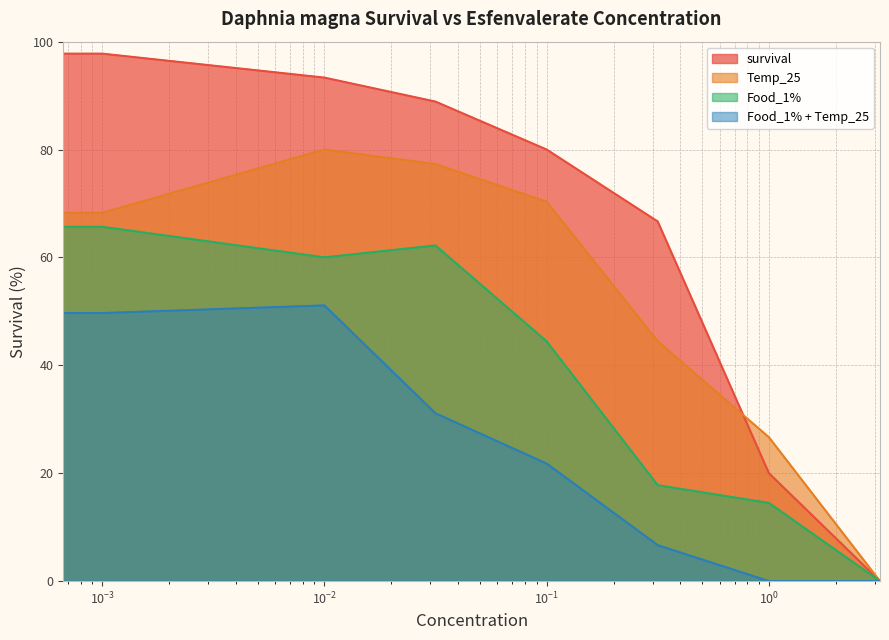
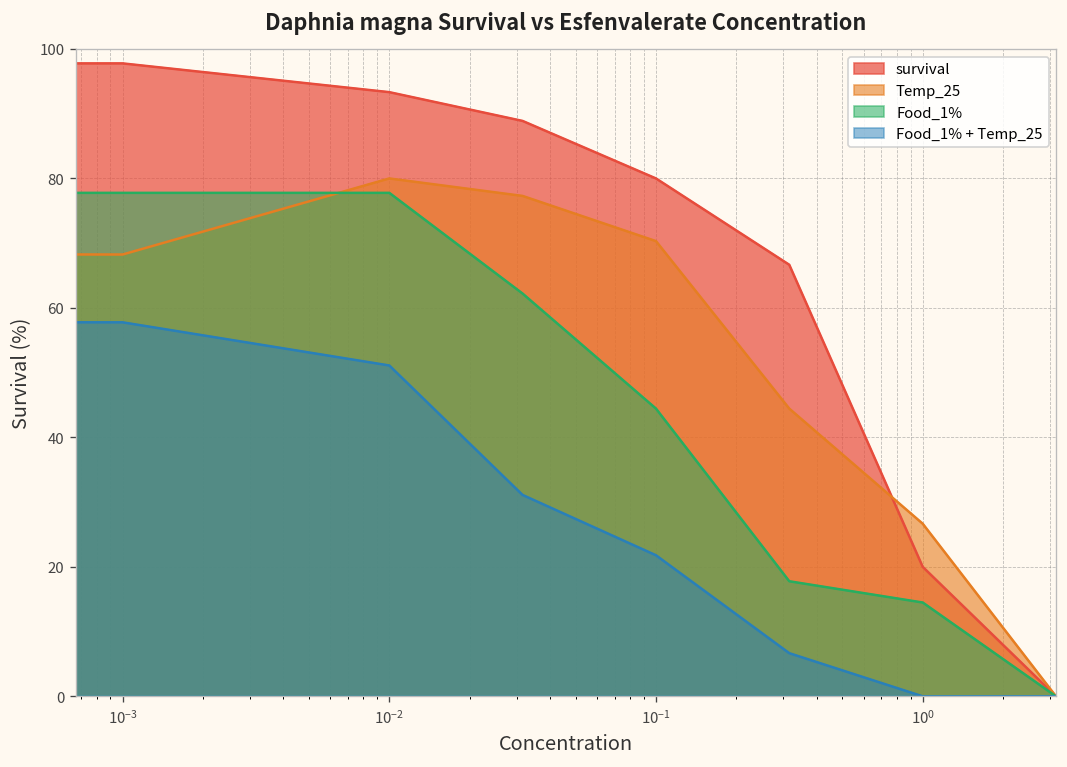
  {
    "Food_1%": {
-     "10^-3": 66,
-     "10^-2": 60,
+     "10^-3": 78,
+     "10^-2": 78,
      "10^-1": 44,
      "10^0": 14
    },
    "Food_1% + Temp_25": {
-     "10^-3": 50,
+     "10^-3": 58,
      "10^-2": 51,
      "10^-1": 22,
      "10^0": 0
    }
  }
